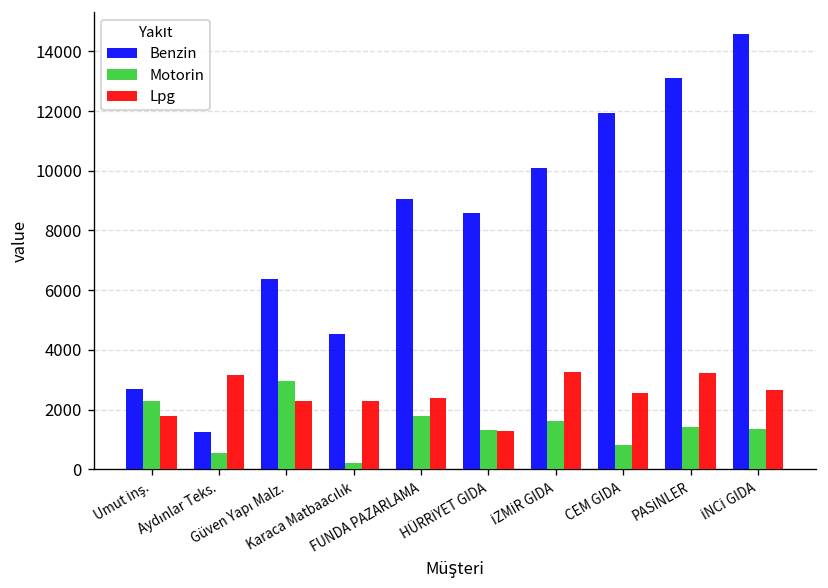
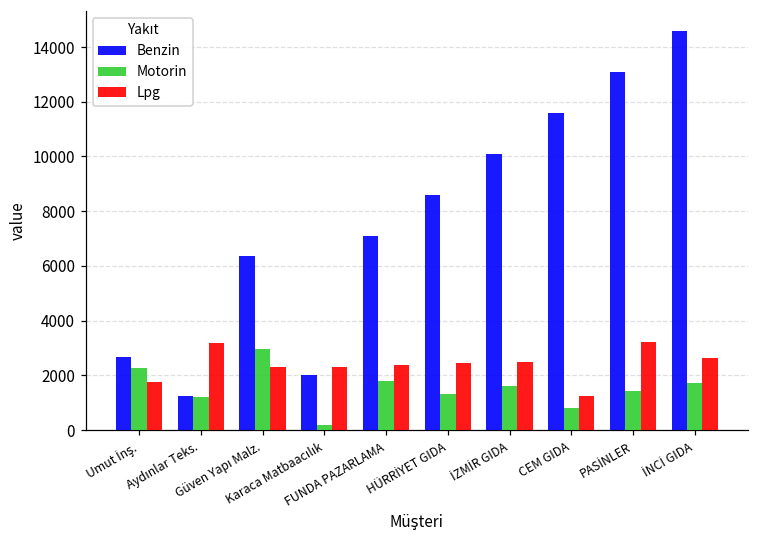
  {
    "Benzin": {
      "Umut İnş.": 2700,
      "Aydınlar Teks.": 1300,
      "Güven Yapı Malz.": 6400,
-     "Karaca Matbaacılık": 4500,
-     "FUNDA PAZARLAMA": 9000,
+     "Karaca Matbaacılık": 2000,
+     "FUNDA PAZARLAMA": 7100,
      "HÜRRİYET GIDA": 8600,
      "İZMİR GIDA": 10100,
-     "CEM GIDA": 11900,
+     "CEM GIDA": 11600,
      "PASİNLER": 13100,
      "İNCİ GIDA": 14600
    },
    "Motorin": {
      "Umut İnş.": 2300,
-     "Aydınlar Teks.": 600,
+     "Aydınlar Teks.": 1200,
      "Güven Yapı Malz.": 3000,
      "Karaca Matbaacılık": 200,
      "FUNDA PAZARLAMA": 1800,
      "HÜRRİYET GIDA": 1300,
      "İZMİR GIDA": 1600,
      "CEM GIDA": 800,
      "PASİNLER": 1400,
-     "İNCİ GIDA": 1300
+     "İNCİ GIDA": 1700
    },
    "Lpg": {
      "Umut İnş.": 1800,
      "Aydınlar Teks.": 3200,
      "Güven Yapı Malz.": 2300,
      "Karaca Matbaacılık": 2300,
      "FUNDA PAZARLAMA": 2400,
-     "HÜRRİYET GIDA": 1300,
-     "İZMİR GIDA": 3200,
-     "CEM GIDA": 2500,
+     "HÜRRİYET GIDA": 2400,
+     "İZMİR GIDA": 2500,
+     "CEM GIDA": 1300,
      "PASİNLER": 3200,
      "İNCİ GIDA": 2600
    }
  }
